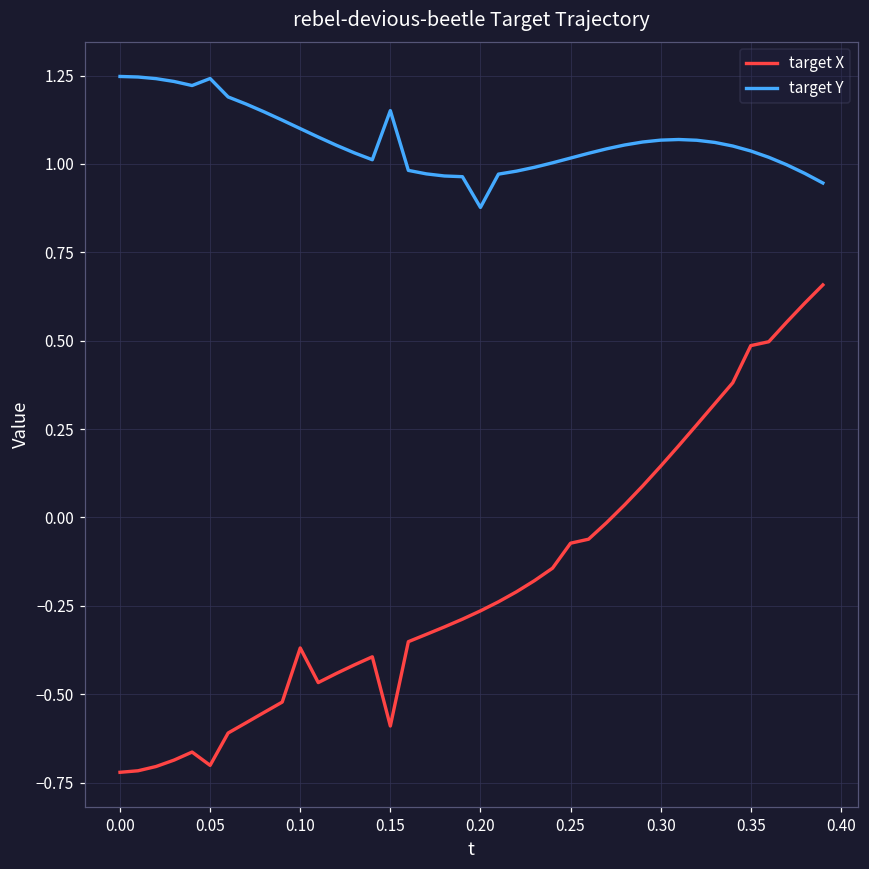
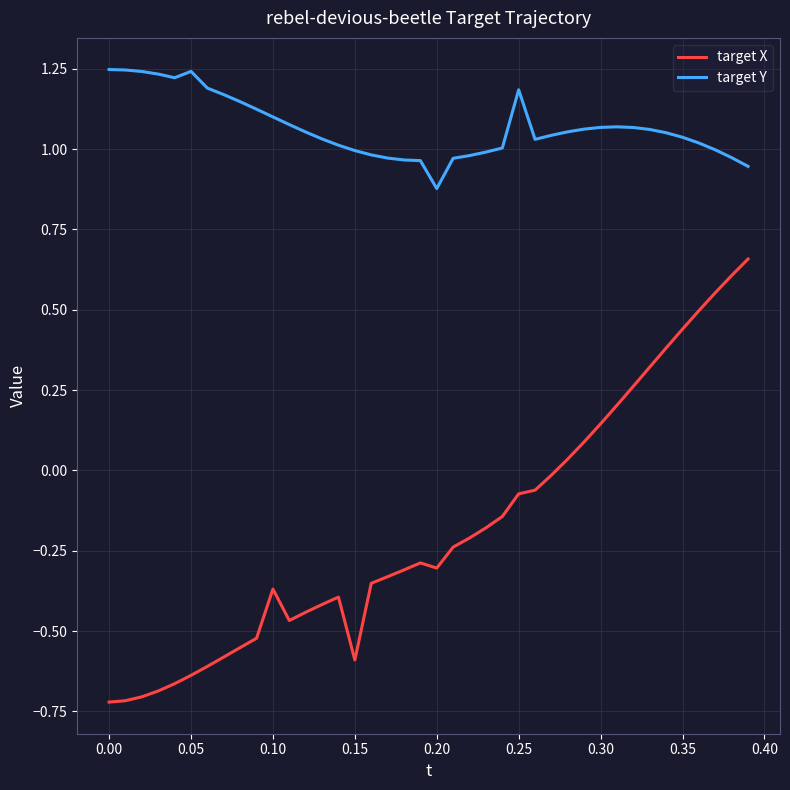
  {
    "target X": {
      "0.00": -0.72,
-     "0.05": -0.70,
+     "0.05": -0.64,
      "0.10": -0.37,
      "0.15": -0.59,
-     "0.20": -0.26,
+     "0.20": -0.30,
      "0.25": -0.07,
      "0.30": 0.14,
-     "0.35": 0.49
+     "0.35": 0.44
    },
    "target Y": {
      "0.00": 1.25,
      "0.05": 1.24,
      "0.10": 1.10,
-     "0.15": 1.15,
+     "0.15": 1.00,
      "0.20": 0.88,
-     "0.25": 1.02,
+     "0.25": 1.18,
      "0.30": 1.07,
      "0.35": 1.04
    }
  }
